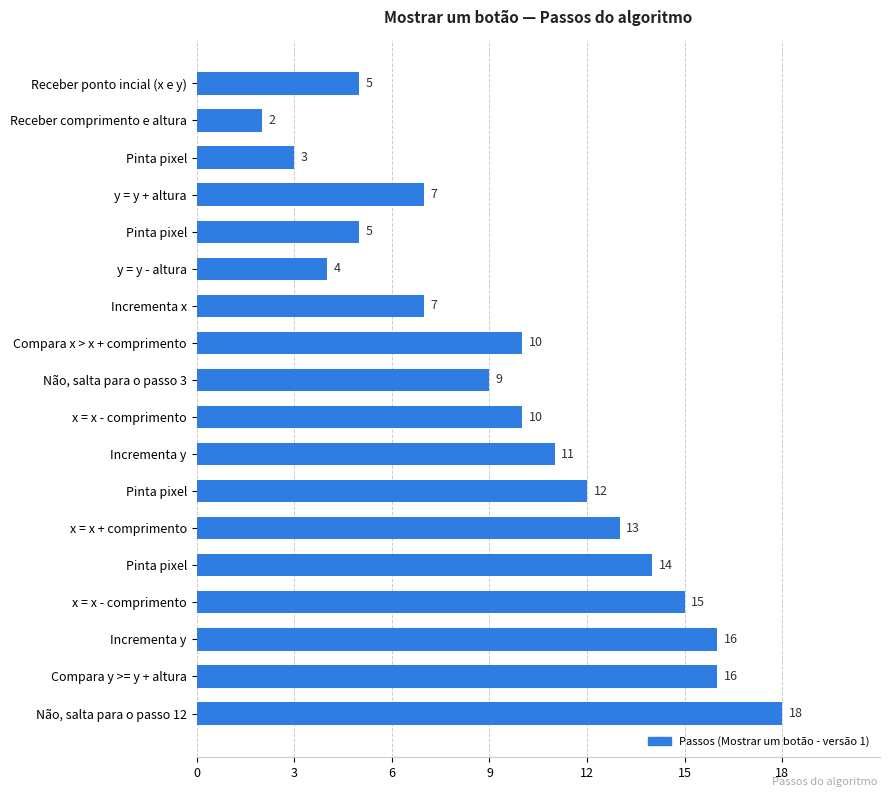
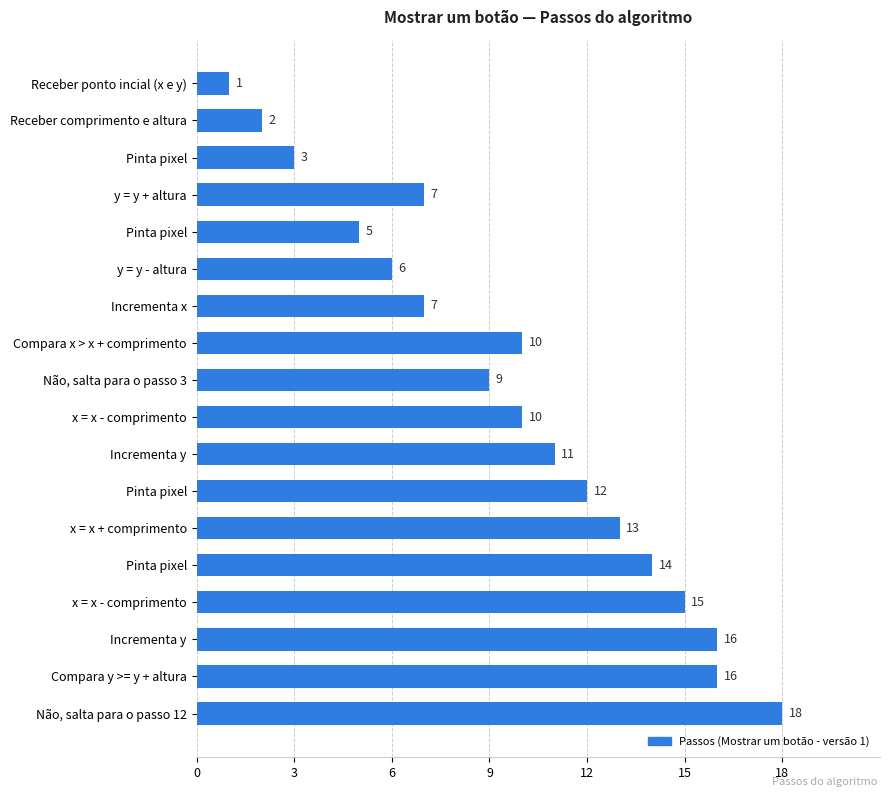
  {
-   "Receber ponto incial (x e y)": 5,
+   "Receber ponto incial (x e y)": 1,
    "Receber comprimento e altura": 2,
    "y = y + altura": 7,
-   "y = y - altura": 4,
+   "y = y - altura": 6,
    "Incrementa x": 7,
    "Compara x > x + comprimento": 10,
    "Não, salta para o passo 3": 9,
    "x = x + comprimento": 13,
    "Compara y >= y + altura": 16,
    "Não, salta para o passo 12": 18
  }
